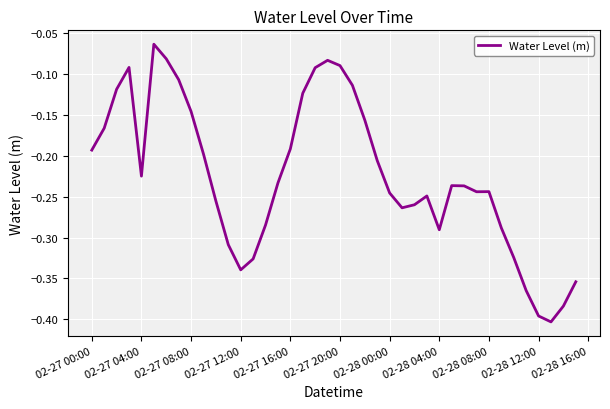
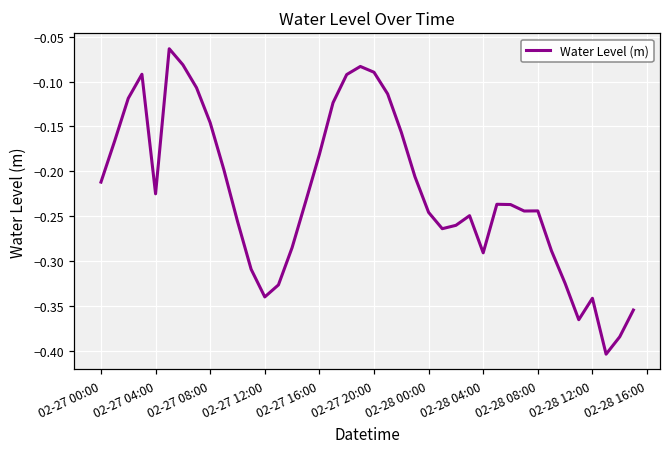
  {
-   "02-27 00:00": -0.19,
+   "02-27 00:00": -0.21,
    "02-27 04:00": -0.22,
    "02-27 08:00": -0.15,
    "02-27 12:00": -0.34,
-   "02-27 16:00": -0.19,
+   "02-27 16:00": -0.18,
    "02-27 20:00": -0.09,
    "02-28 00:00": -0.25,
    "02-28 04:00": -0.29,
    "02-28 08:00": -0.24,
-   "02-28 12:00": -0.40
+   "02-28 12:00": -0.34
  }
